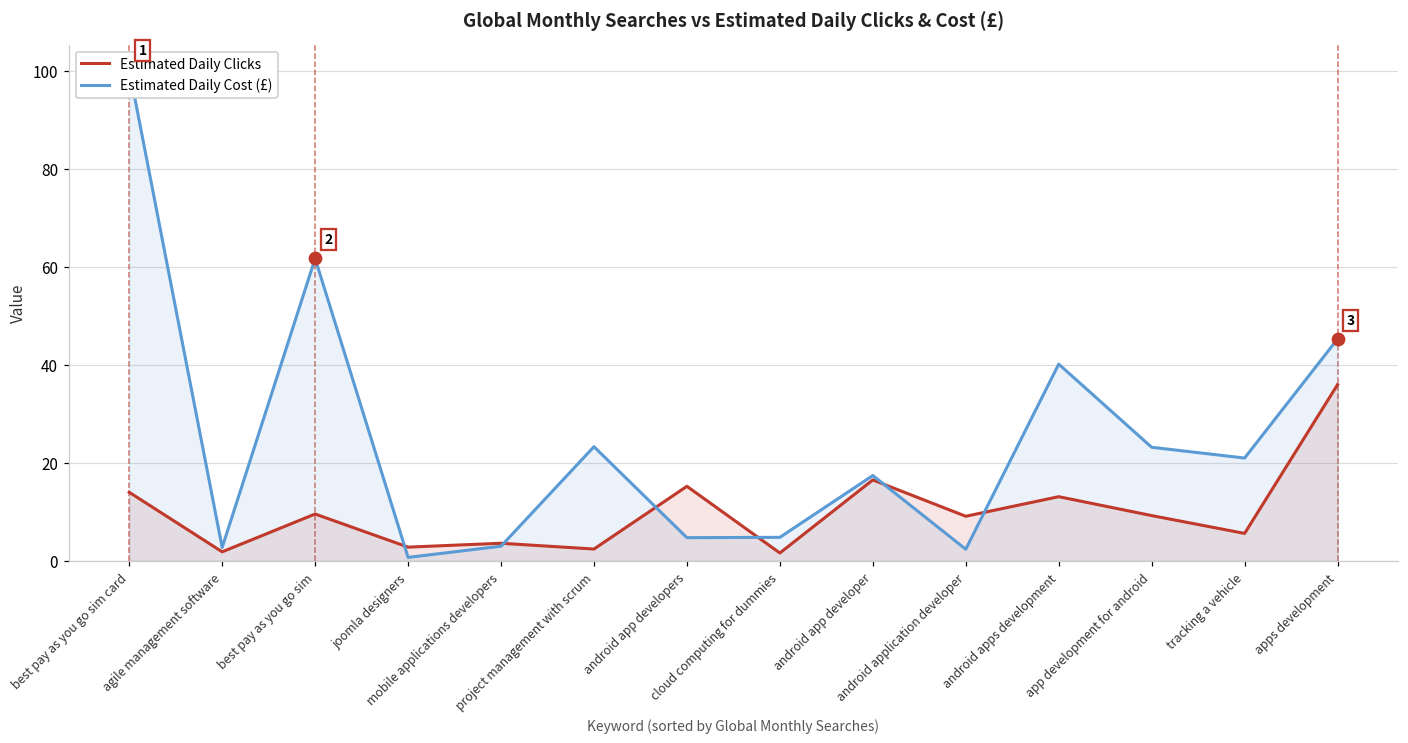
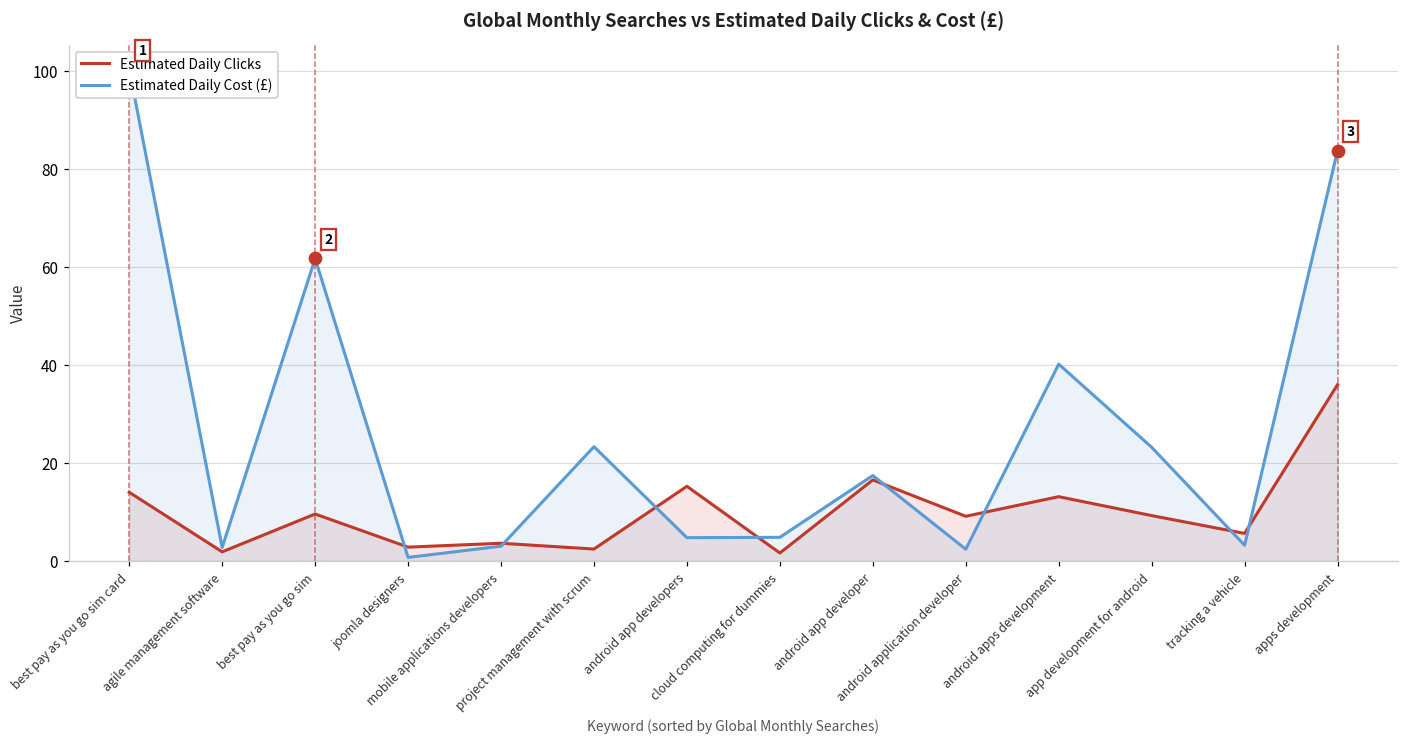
  {
    "Estimated Daily Cost (£)": {
      "agile management software": 3,
      "joomla designers": 1,
      "mobile applications developers": 3,
      "project management with scrum": 23,
      "android app developers": 5,
      "cloud computing for dummies": 5,
      "android app developer": 17,
      "android application developer": 2,
      "android apps development": 40,
      "app development for android": 23,
-     "tracking a vehicle": 21,
-     "apps development": 45
+     "tracking a vehicle": 3,
+     "apps development": 84
    }
  }
